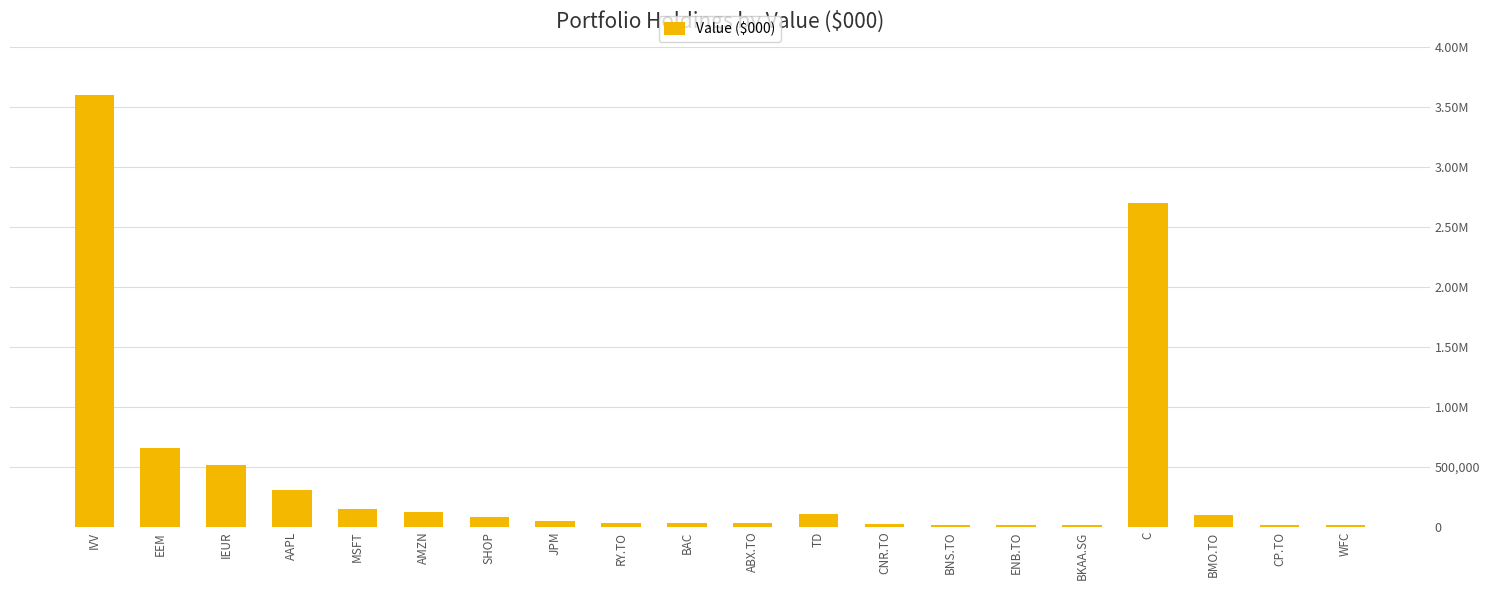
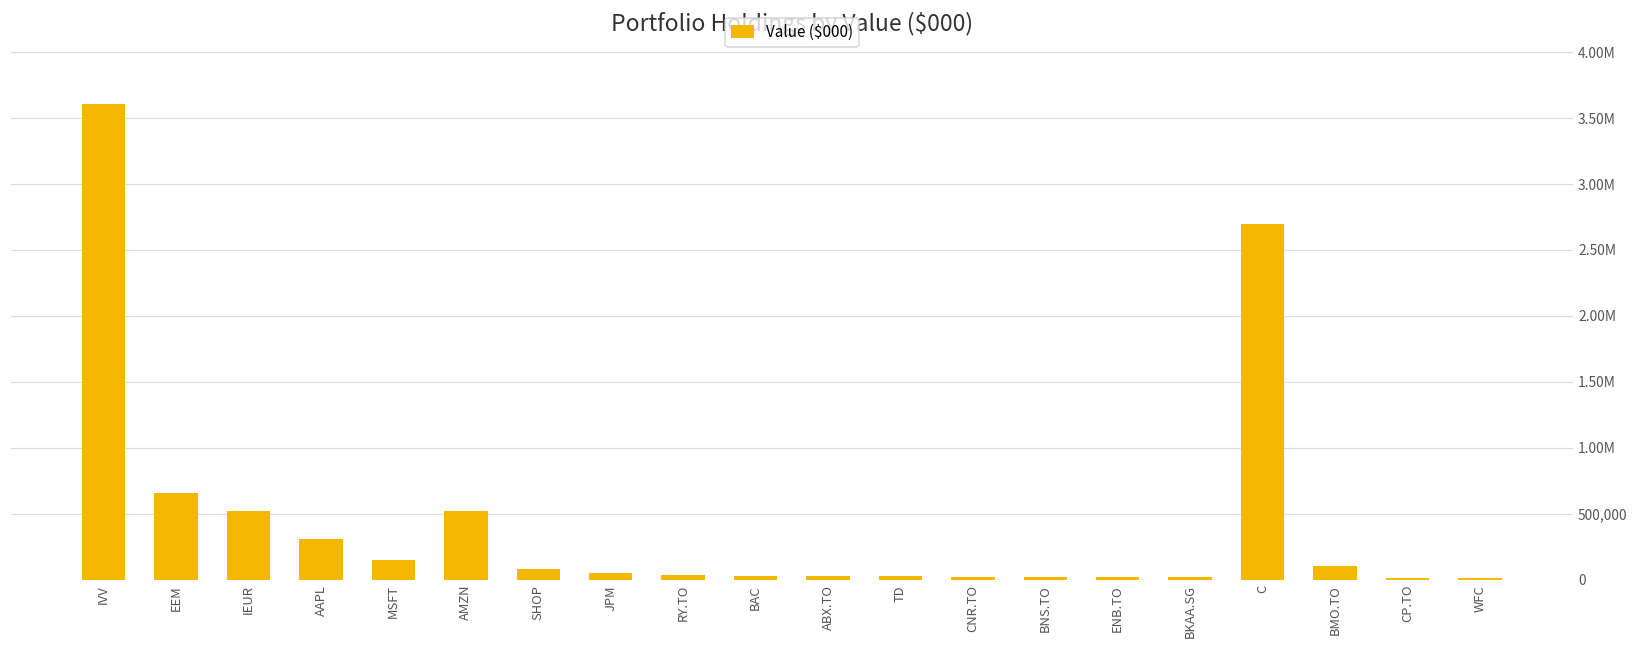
  {
    "IVV": "3,610,000",
    "EEM": "660,000",
    "IEUR": "520,000",
    "AAPL": "310,000",
    "MSFT": "150,000",
-   "AMZN": "120,000",
+   "AMZN": "520,000",
    "SHOP": "80,000",
    "JPM": "50,000",
    "RY.TO": "30,000",
    "BAC": "30,000",
    "ABX.TO": "30,000",
-   "TD": "100,000",
+   "TD": "30,000",
    "CNR.TO": "20,000",
    "C": "2,700,000",
    "BMO.TO": "100,000"
  }
